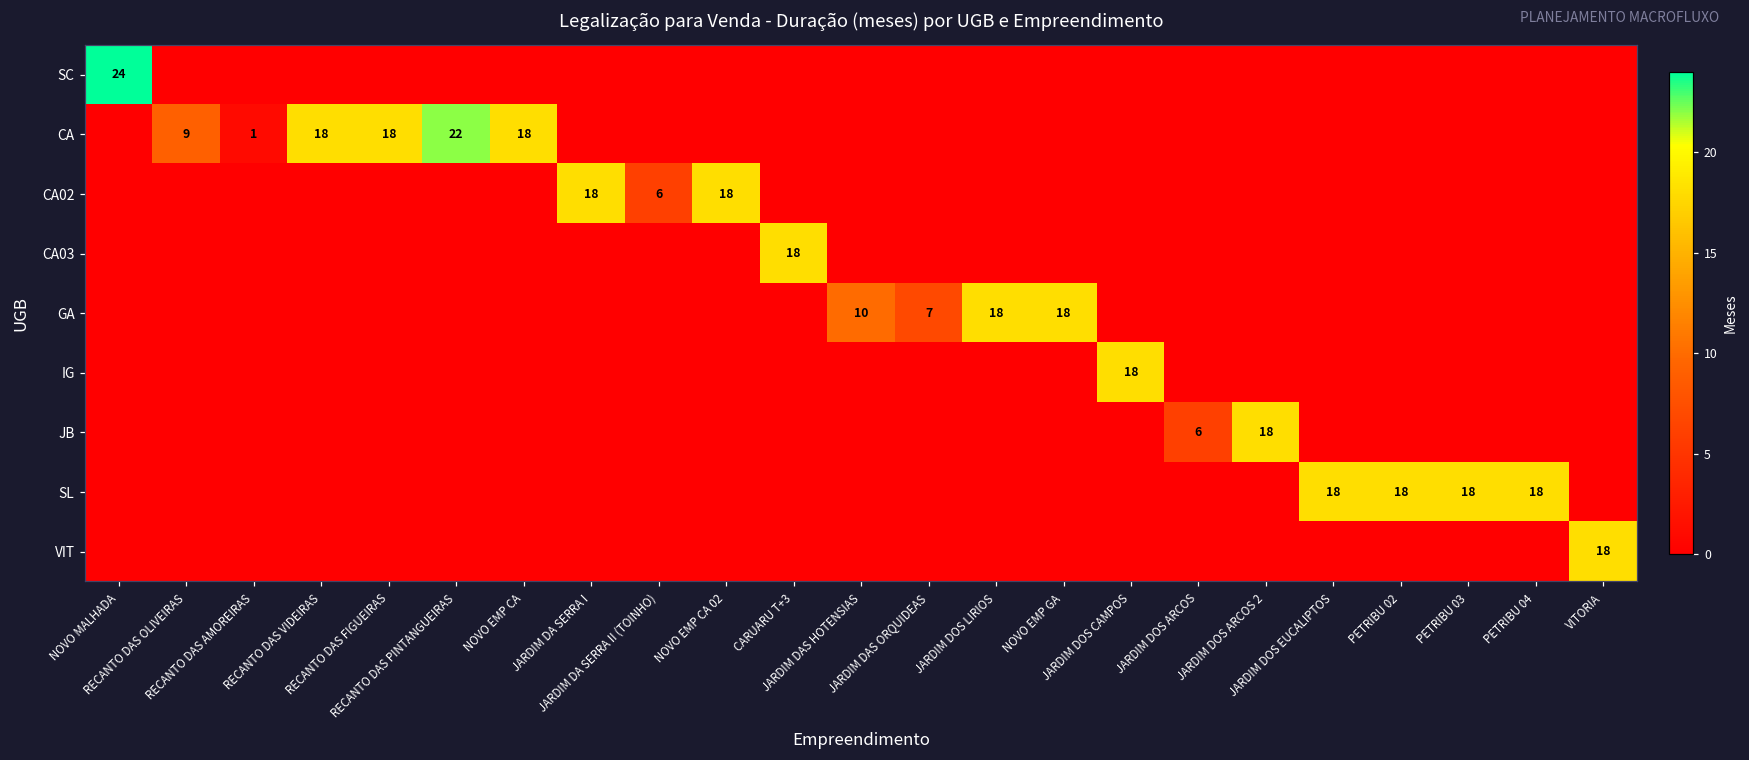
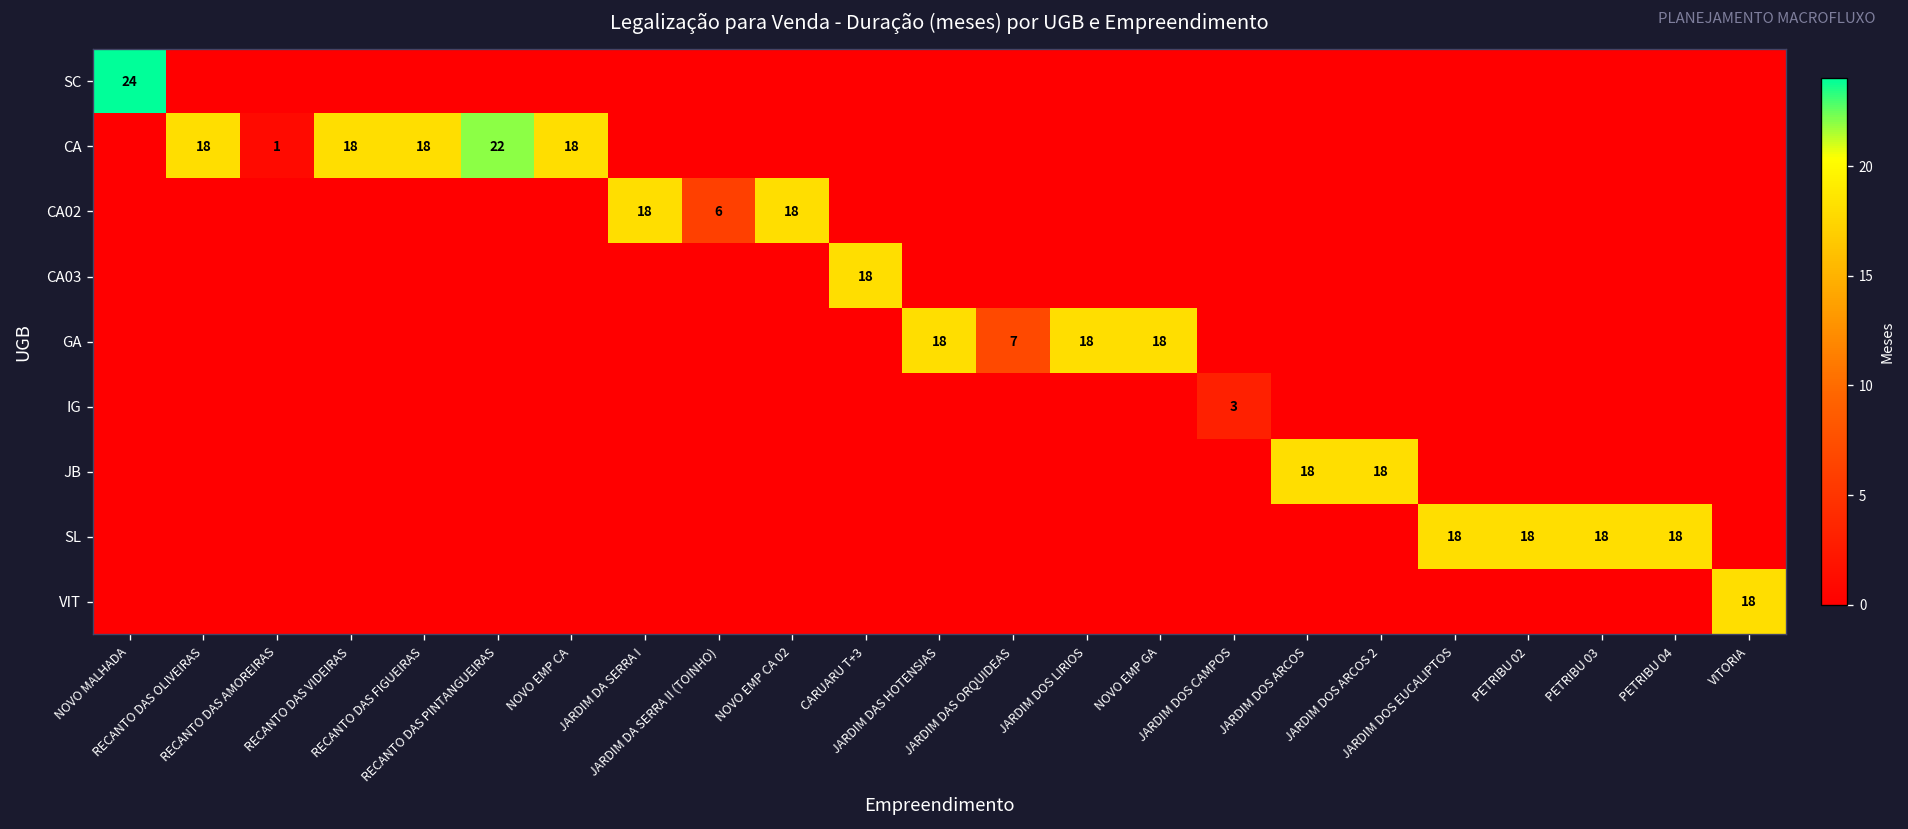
  {
    "SC": {
      "NOVO MALHADA": 24
    },
    "CA": {
-     "RECANTO DAS OLIVEIRAS": 9,
+     "RECANTO DAS OLIVEIRAS": 18,
      "RECANTO DAS AMOREIRAS": 1,
      "RECANTO DAS VIDEIRAS": 18,
      "RECANTO DAS FIGUEIRAS": 18,
      "RECANTO DAS PINTANGUEIRAS": 22,
      "NOVO EMP CA": 18
    },
    "CA02": {
      "JARDIM DA SERRA I": 18,
      "JARDIM DA SERRA II (TOINHO)": 6,
      "NOVO EMP CA 02": 18
    },
    "CA03": {
      "CARUARU T+3": 18
    },
    "GA": {
-     "JARDIM DAS HOTENSIAS": 10,
+     "JARDIM DAS HOTENSIAS": 18,
      "JARDIM DAS ORQUIDEAS": 7,
      "JARDIM DOS LIRIOS": 18,
      "NOVO EMP GA": 18
    },
    "IG": {
-     "JARDIM DOS CAMPOS": 18
+     "JARDIM DOS CAMPOS": 3
    },
    "JB": {
-     "JARDIM DOS ARCOS": 6,
+     "JARDIM DOS ARCOS": 18,
      "JARDIM DOS ARCOS 2": 18
    },
    "SL": {
      "JARDIM DOS EUCALIPTOS": 18,
      "PETRIBU 02": 18,
      "PETRIBU 03": 18,
      "PETRIBU 04": 18
    },
    "VIT": {
      "VITORIA": 18
    }
  }
